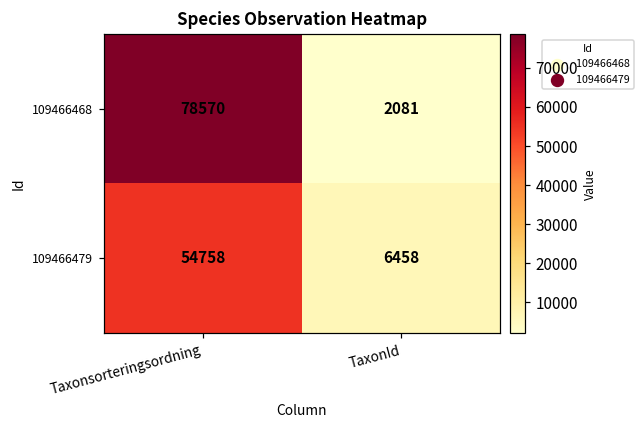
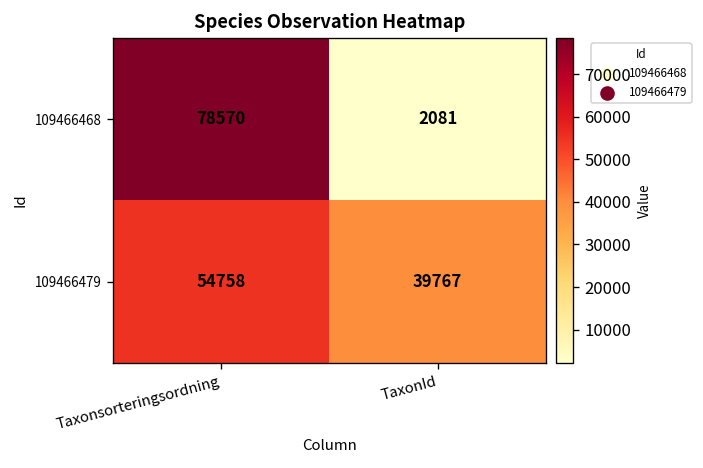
  {
    "109466468": {
      "Taxonsorteringsordning": 78570,
      "TaxonId": 2081
    },
    "109466479": {
      "Taxonsorteringsordning": 54758,
-     "TaxonId": 6458
+     "TaxonId": 39767
    }
  }
